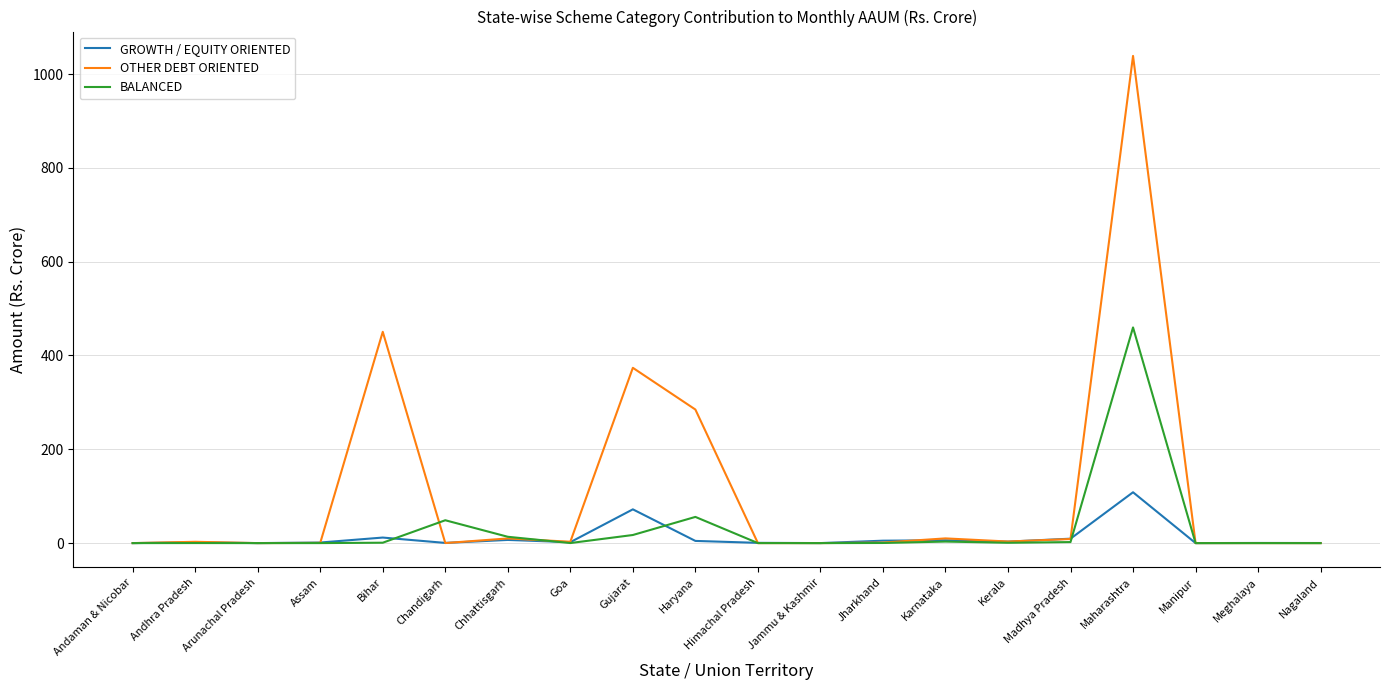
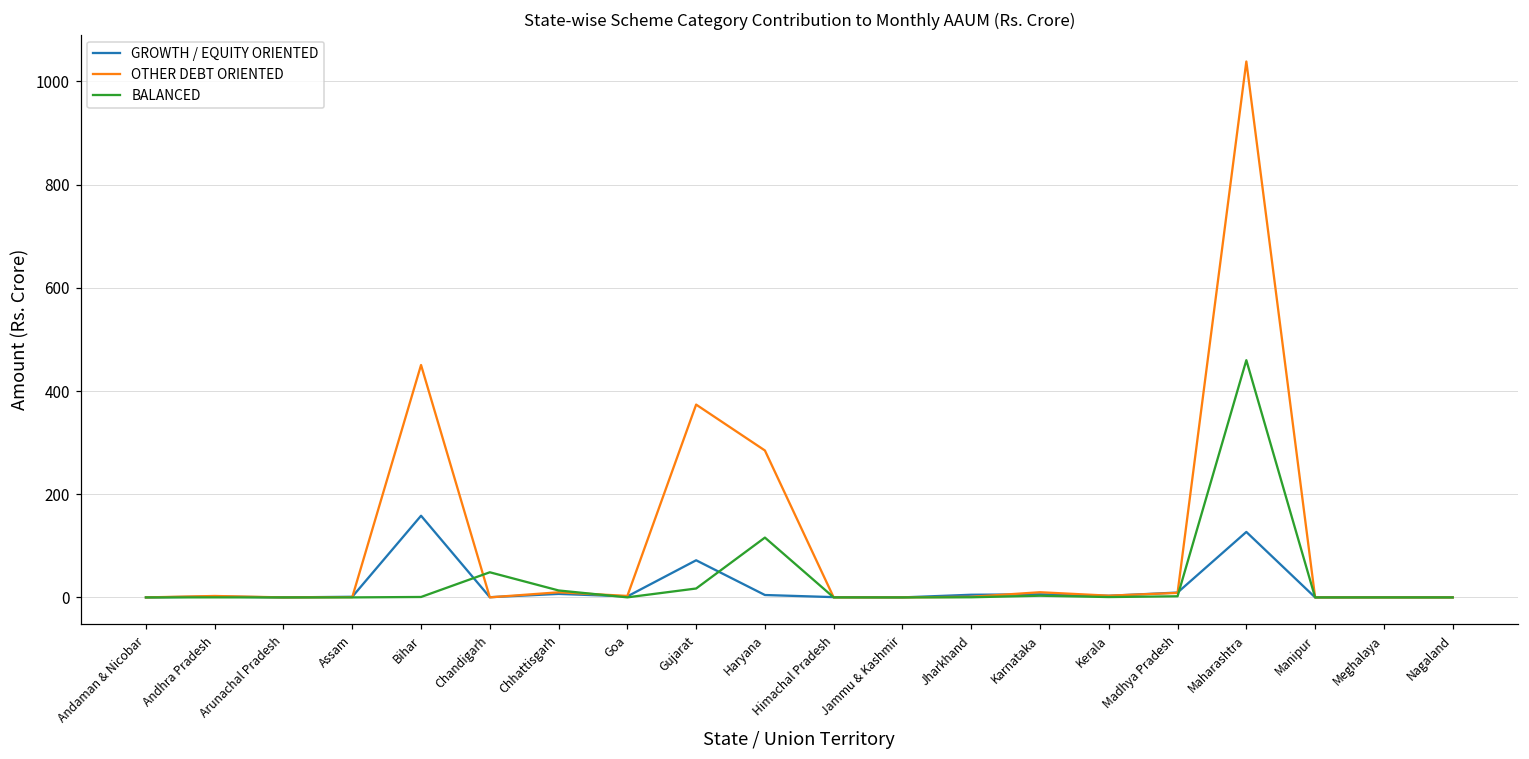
  {
    "GROWTH / EQUITY ORIENTED": {
-     "Bihar": 10,
+     "Bihar": 160,
      "Gujarat": 70,
      "Haryana": 0,
-     "Maharashtra": 110
+     "Maharashtra": 130
    },
    "OTHER DEBT ORIENTED": {
      "Bihar": 450,
      "Gujarat": 370,
      "Haryana": 280,
      "Maharashtra": 1040
    },
    "BALANCED": {
      "Bihar": 0,
      "Chandigarh": 50,
      "Gujarat": 20,
-     "Haryana": 60,
+     "Haryana": 120,
      "Madhya Pradesh": 0,
      "Maharashtra": 460
    }
  }
